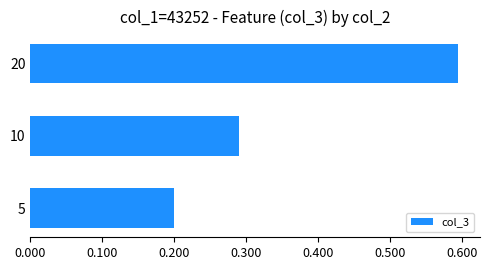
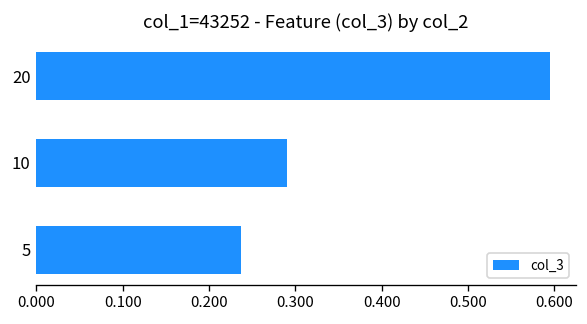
  {
    "20": 0.60,
    "10": 0.29,
-   "5": 0.20
+   "5": 0.24
  }
